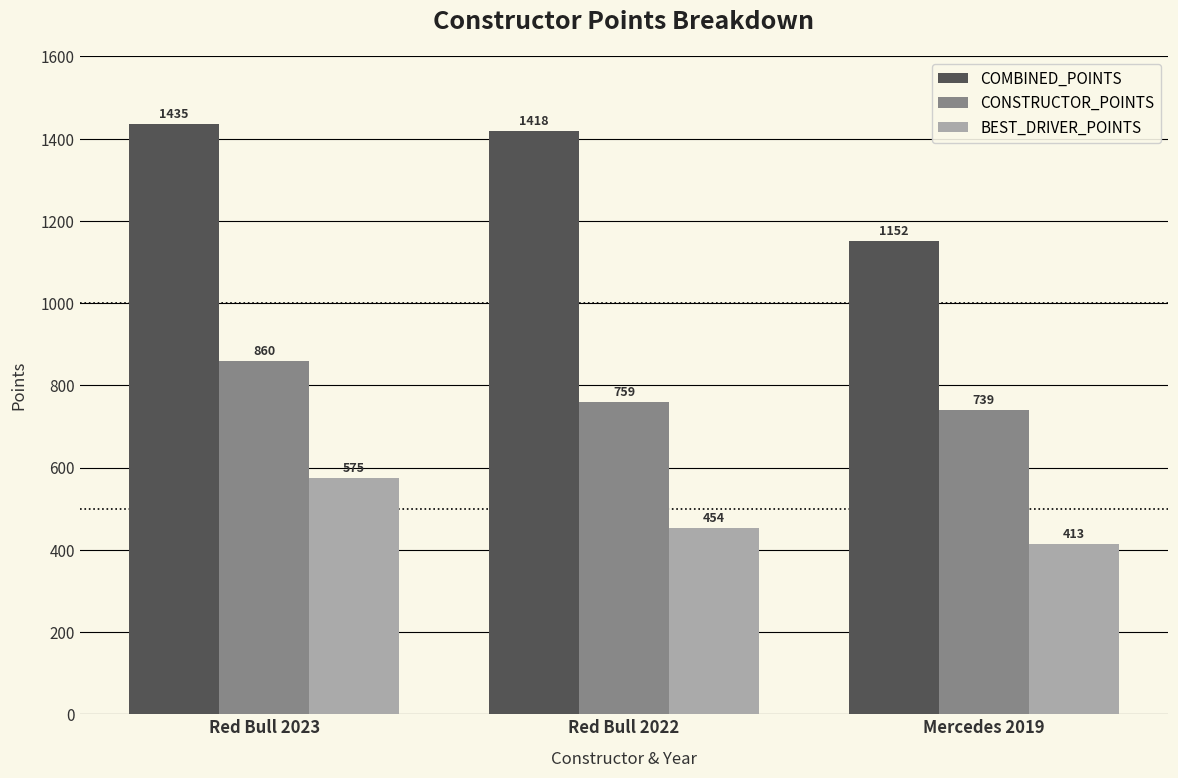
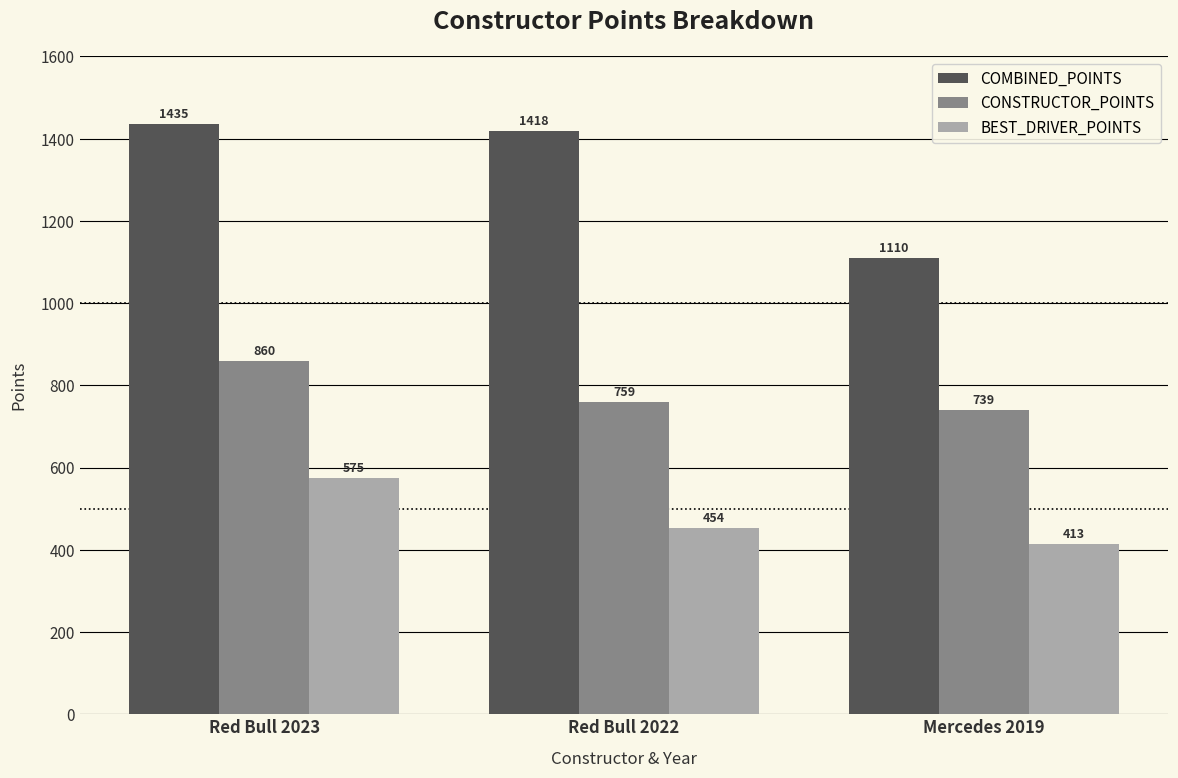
  {
    "COMBINED_POINTS": {
      "Red Bull 2023": 1435,
      "Red Bull 2022": 1418,
-     "Mercedes 2019": 1152
+     "Mercedes 2019": 1110
    }
  }
